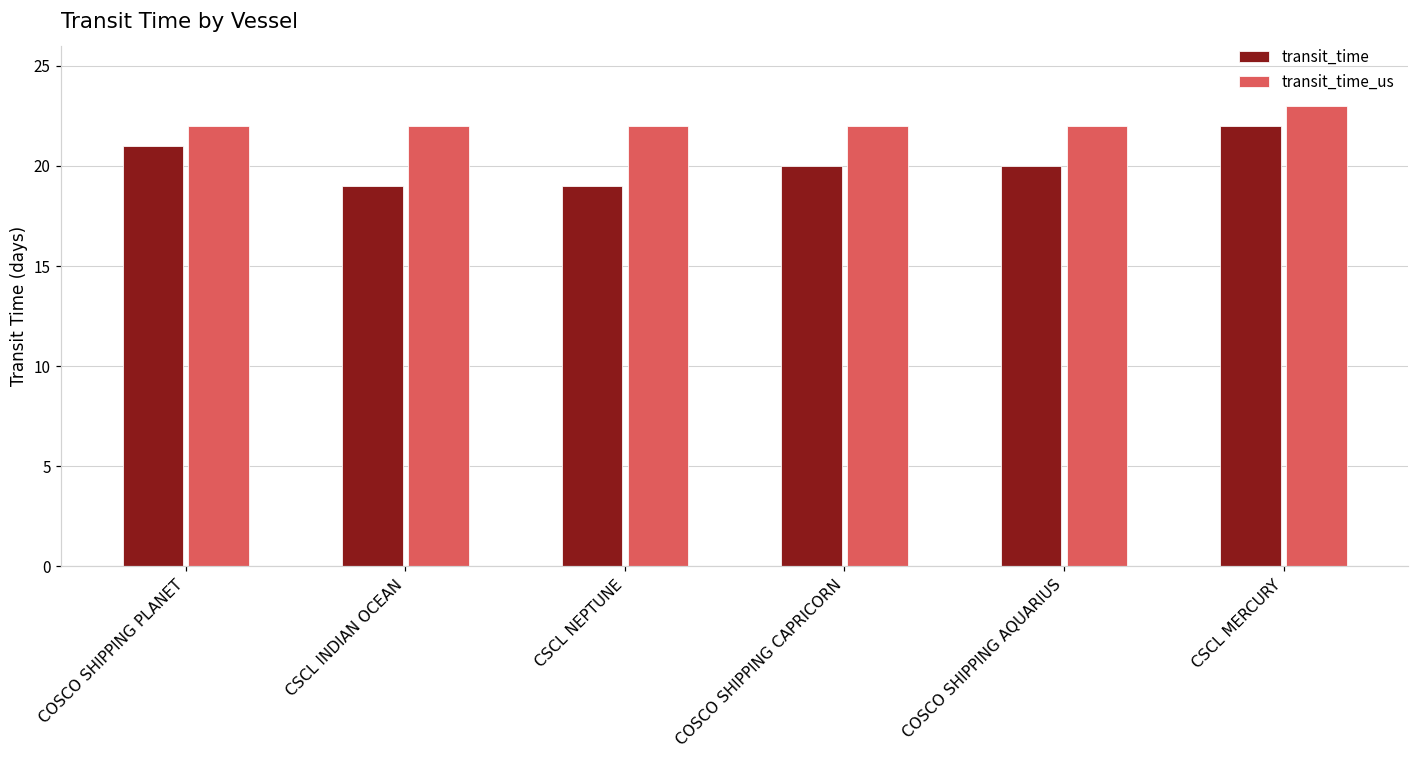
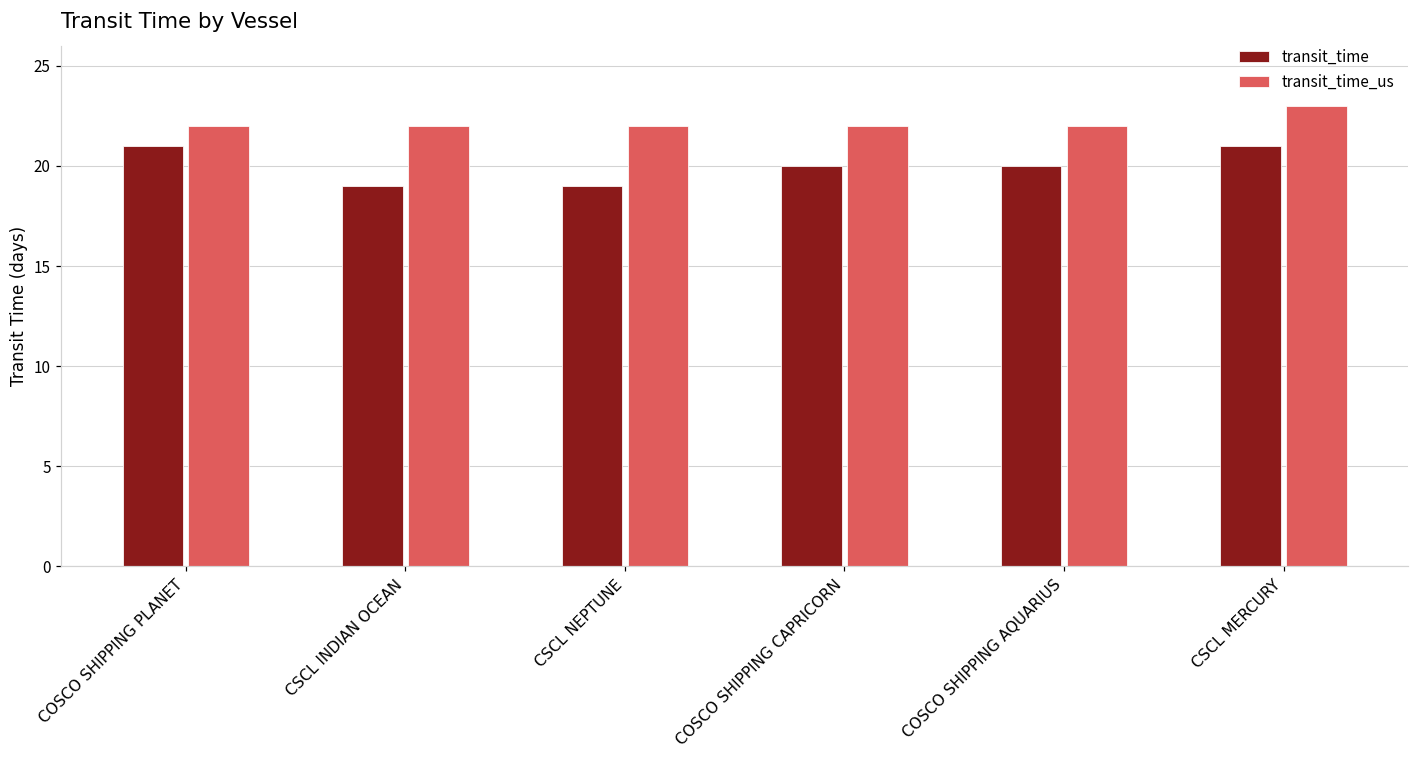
  {
    "transit_time": {
      "COSCO SHIPPING PLANET": 21,
      "CSCL INDIAN OCEAN": 19,
      "CSCL NEPTUNE": 19,
      "COSCO SHIPPING CAPRICORN": 20,
      "COSCO SHIPPING AQUARIUS": 20,
-     "CSCL MERCURY": 22
+     "CSCL MERCURY": 21
    },
    "transit_time_us": {
      "COSCO SHIPPING PLANET": 22,
      "CSCL INDIAN OCEAN": 22,
      "CSCL NEPTUNE": 22,
      "COSCO SHIPPING CAPRICORN": 22,
      "COSCO SHIPPING AQUARIUS": 22,
      "CSCL MERCURY": 23
    }
  }
